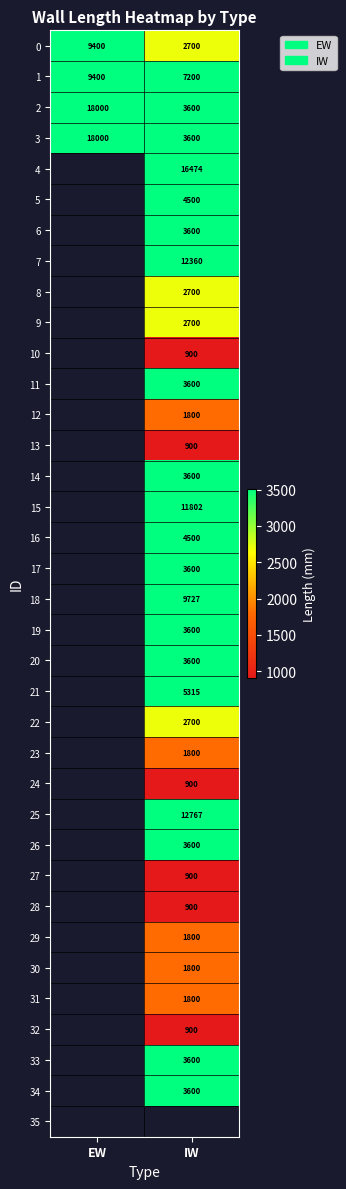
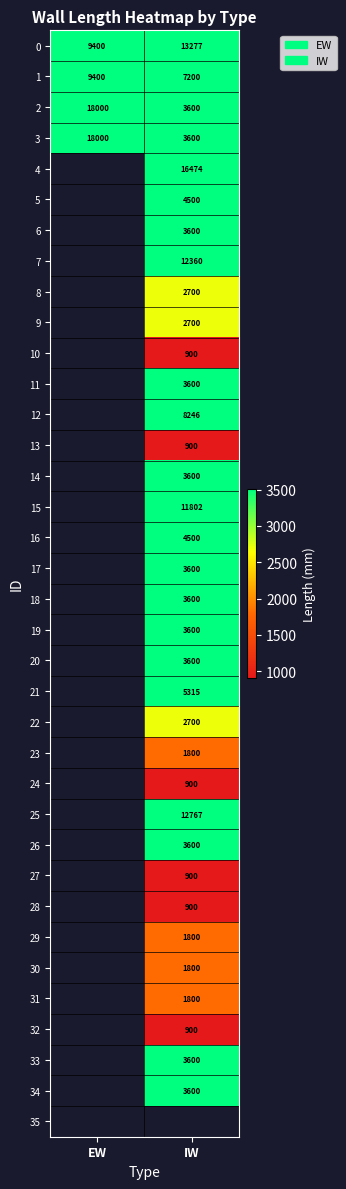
  {
    "0": {
      "EW": 9400,
-     "IW": 2700
+     "IW": 13277
    },
    "1": {
      "EW": 9400,
      "IW": 7200
    },
    "2": {
      "EW": 18000,
      "IW": 3600
    },
    "3": {
      "EW": 18000,
      "IW": 3600
    },
    "4": {
      "IW": 16474
    },
    "5": {
      "IW": 4500
    },
    "6": {
      "IW": 3600
    },
    "7": {
      "IW": 12360
    },
    "8": {
      "IW": 2700
    },
    "9": {
      "IW": 2700
    },
    "10": {
      "IW": 900
    },
    "11": {
      "IW": 3600
    },
    "12": {
-     "IW": 1800
+     "IW": 8246
    },
    "13": {
      "IW": 900
    },
    "14": {
      "IW": 3600
    },
    "15": {
      "IW": 11802
    },
    "16": {
      "IW": 4500
    },
    "17": {
      "IW": 3600
    },
    "18": {
-     "IW": 9727
+     "IW": 3600
    },
    "19": {
      "IW": 3600
    },
    "20": {
      "IW": 3600
    },
    "21": {
      "IW": 5315
    },
    "22": {
      "IW": 2700
    },
    "23": {
      "IW": 1800
    },
    "24": {
      "IW": 900
    },
    "25": {
      "IW": 12767
    },
    "26": {
      "IW": 3600
    },
    "27": {
      "IW": 900
    },
    "28": {
      "IW": 900
    },
    "29": {
      "IW": 1800
    },
    "30": {
      "IW": 1800
    },
    "31": {
      "IW": 1800
    },
    "32": {
      "IW": 900
    },
    "33": {
      "IW": 3600
    },
    "34": {
      "IW": 3600
    }
  }
